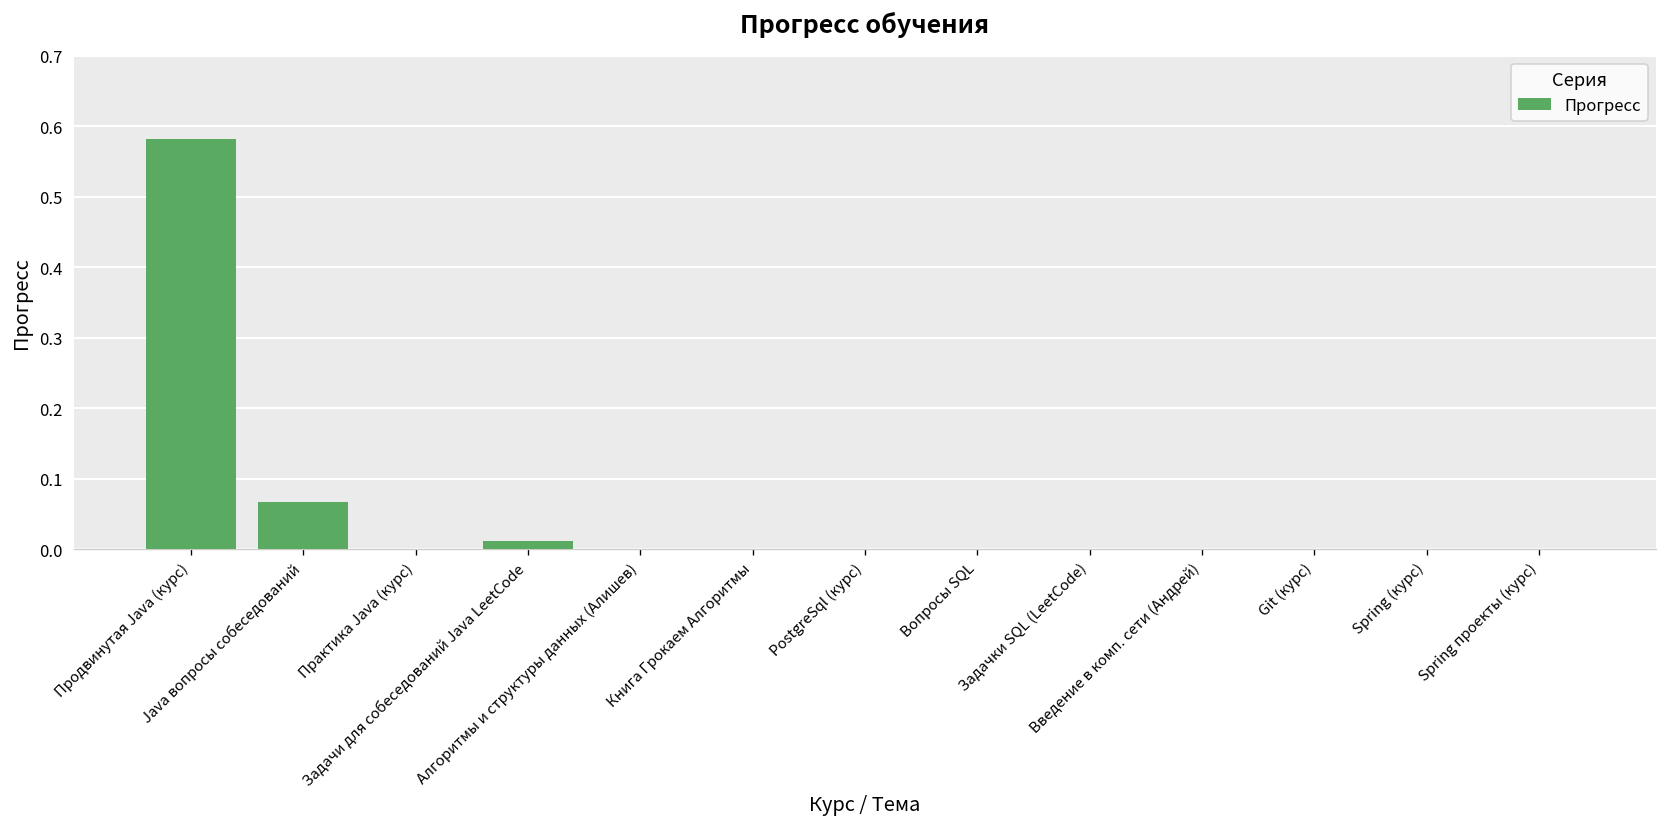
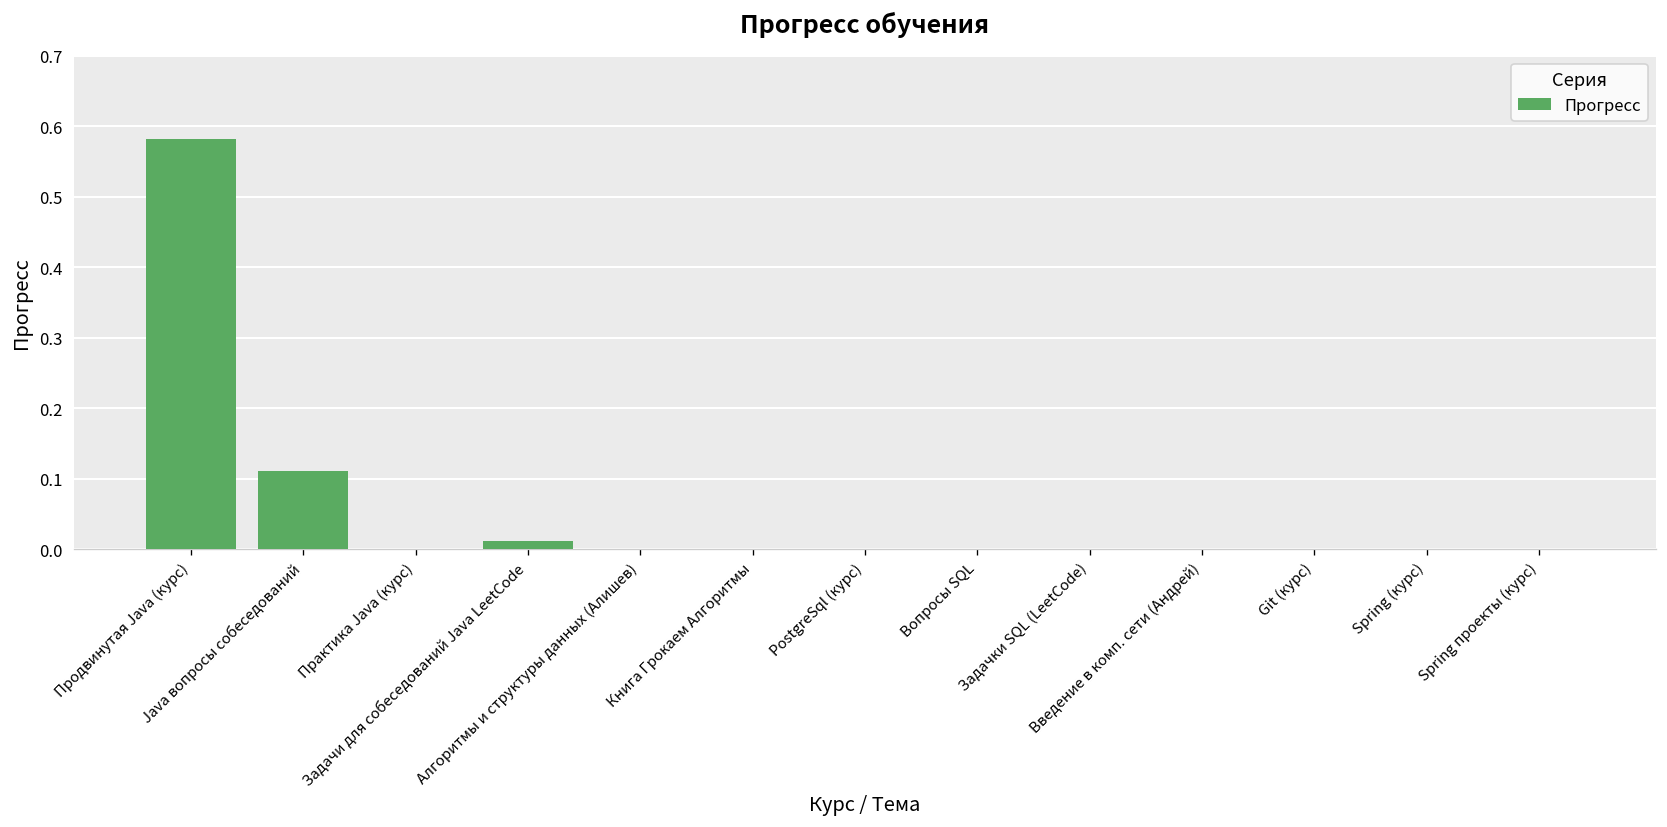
  {
    "Продвинутая Java (курс)": 0.58,
-   "Java вопросы собеседований": 0.07,
+   "Java вопросы собеседований": 0.11,
    "Практика Java (курс)": 0.00,
    "Задачи для собеседований Java LeetCode": 0.01,
    "Алгоритмы и структуры данных (Алишев)": 0.00,
    "Книга Грокаем Алгоритмы": 0.00,
    "PostgreSql (курс)": 0.00,
    "Вопросы SQL": 0.00,
    "Задачки SQL (LeetCode)": 0.00,
    "Введение в комп. сети (Андрей)": 0.00,
    "Git (курс)": 0.00,
    "Spring (курс)": 0.00,
    "Spring проекты (курс)": 0.00
  }
